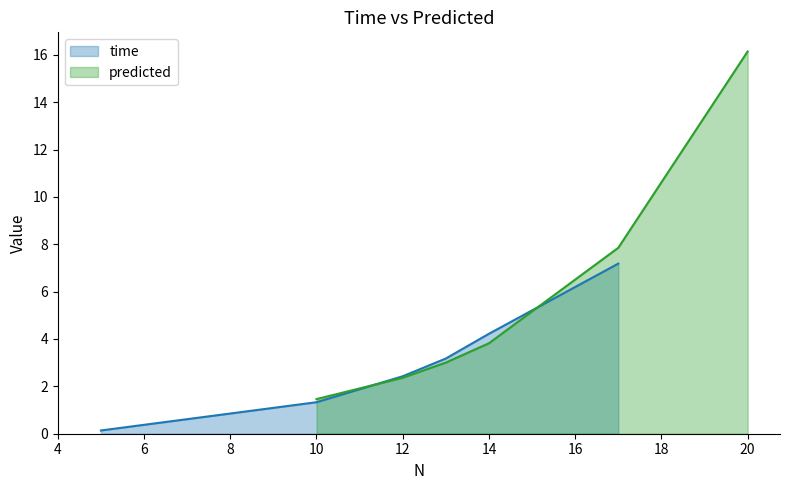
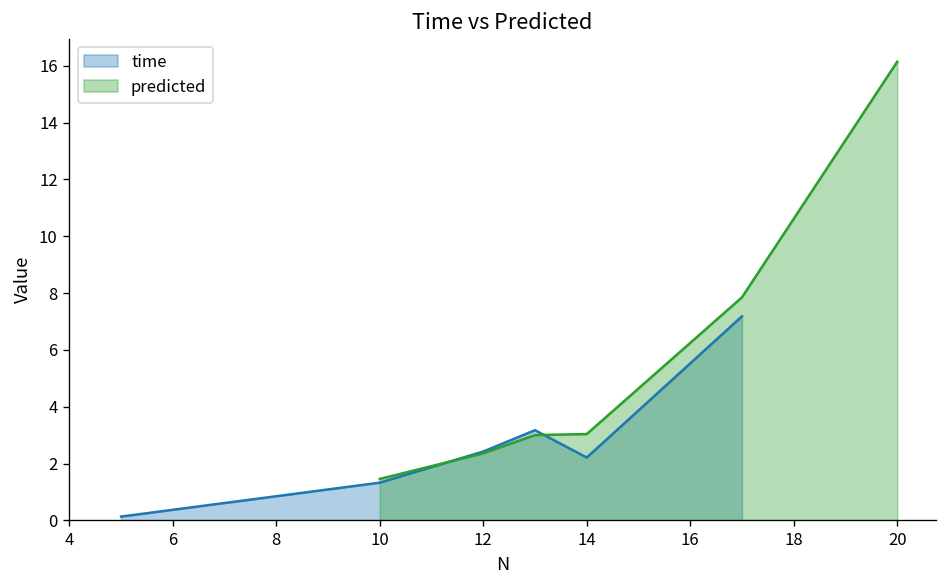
  {
    "time": {
      "10": 1.3,
-     "14": 4.2
+     "14": 2.2
    },
    "predicted": {
      "10": 1.5,
-     "14": 3.8,
+     "14": 3.0,
      "20": 16.1
    }
  }
